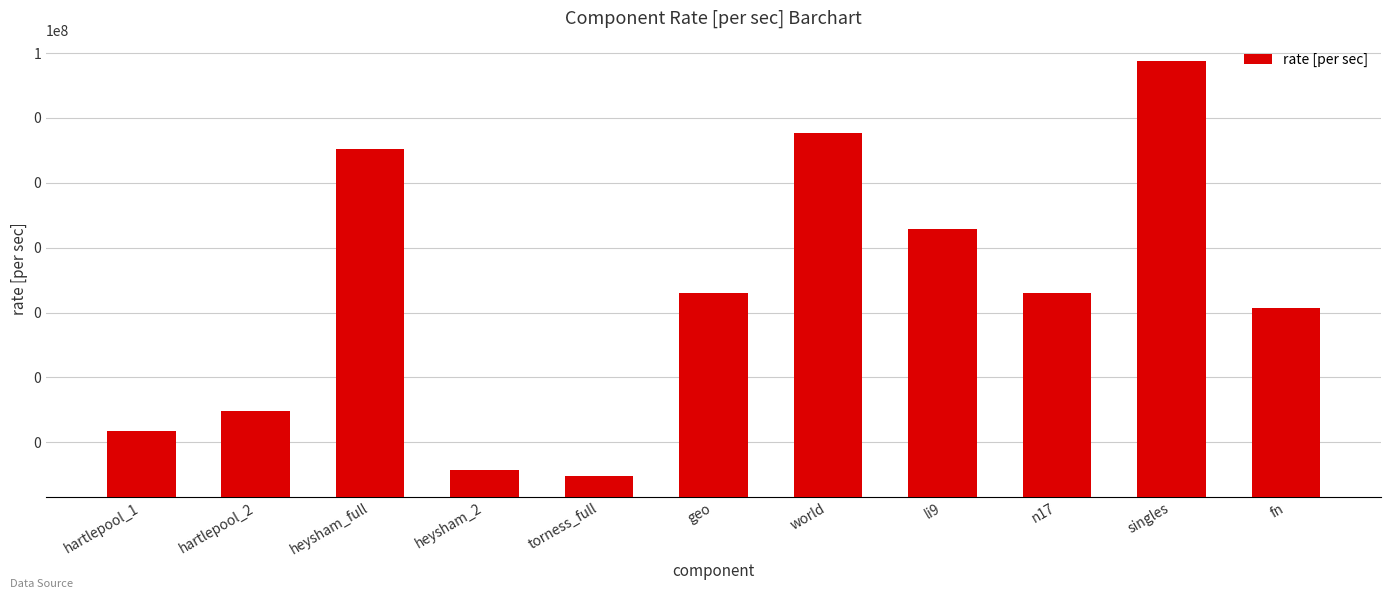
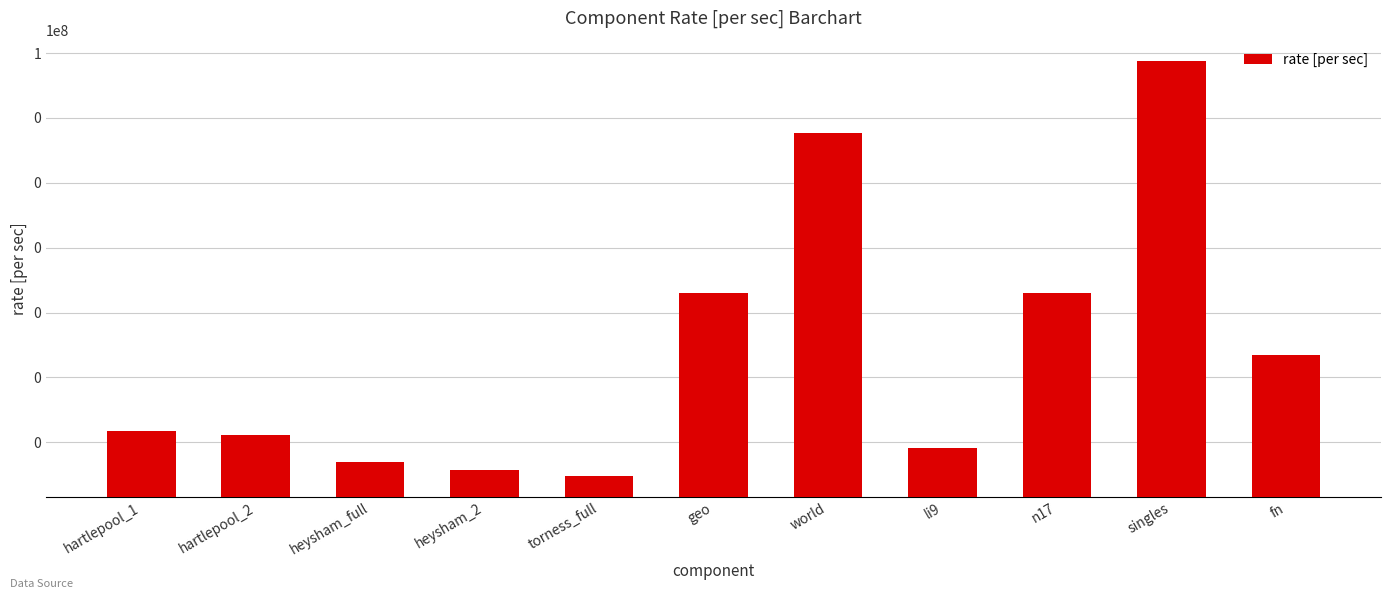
  {
    "hartlepool_1": 0.0002,
-   "hartlepool_2": 0.0009,
-   "heysham_full": 110000,
+   "hartlepool_2": 0.0002,
+   "heysham_full": 0,
    "heysham_2": 0.00001,
    "torness_full": 0.000009,
    "geo": 4,
    "world": 400000,
-   "li9": 400,
+   "li9": 0,
    "n17": 4,
    "singles": 60000000,
-   "fn": 1.4
+   "fn": 0.05
  }
